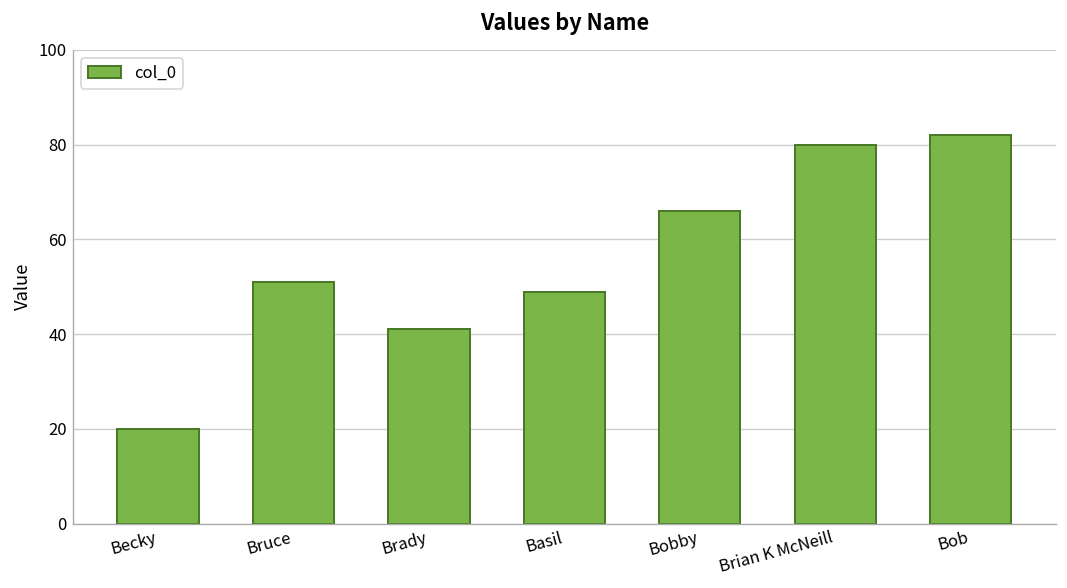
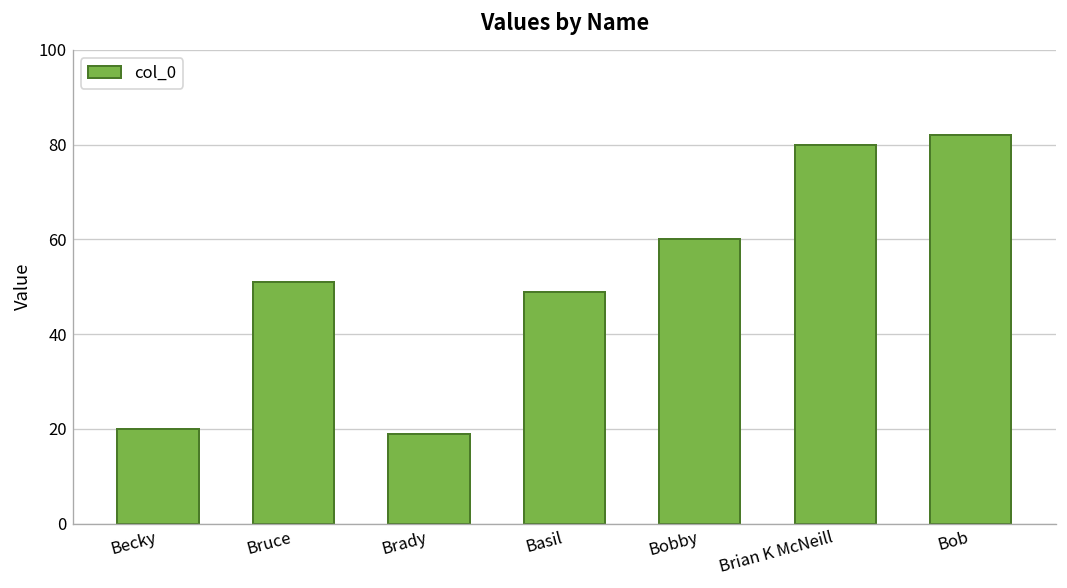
  {
    "Becky": 20,
    "Bruce": 51,
-   "Brady": 41,
+   "Brady": 19,
    "Basil": 49,
-   "Bobby": 66,
+   "Bobby": 60,
    "Brian K McNeill": 80,
    "Bob": 82
  }
